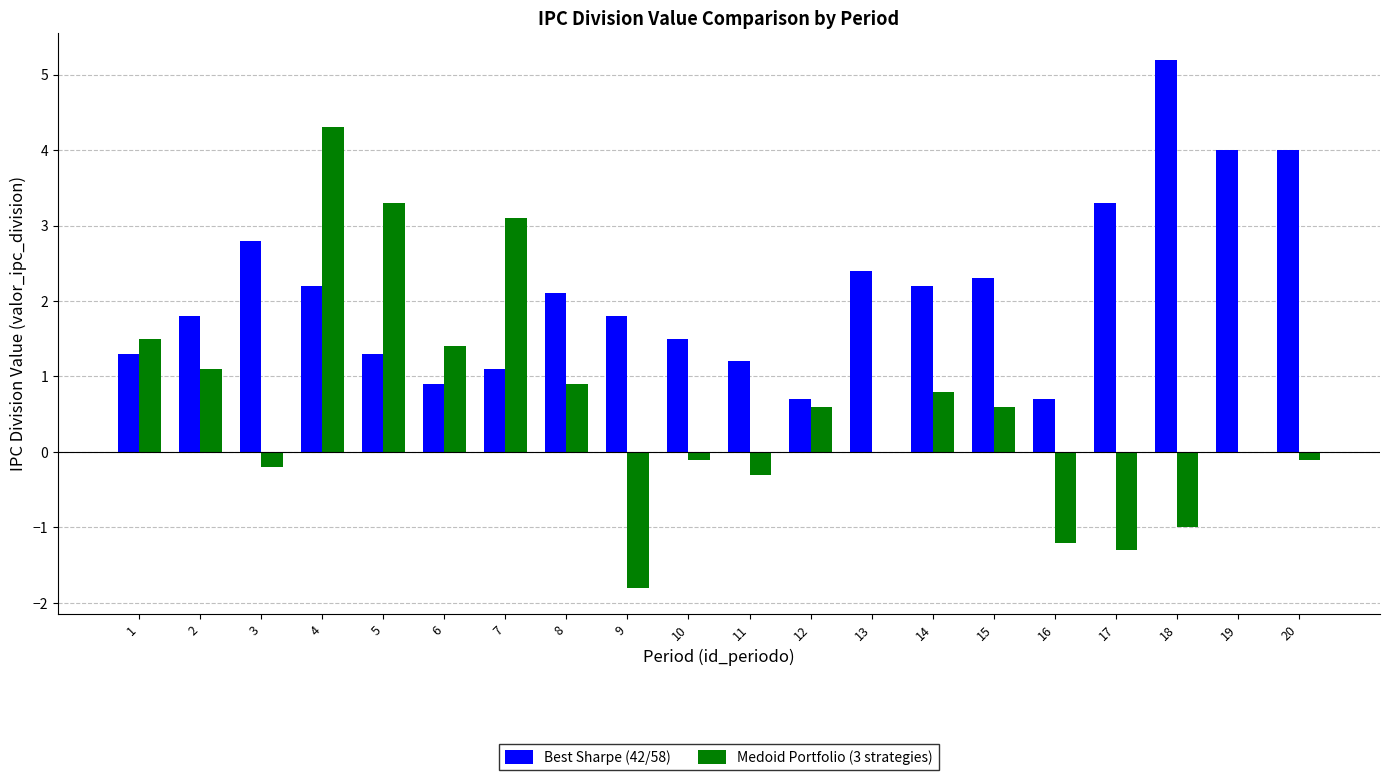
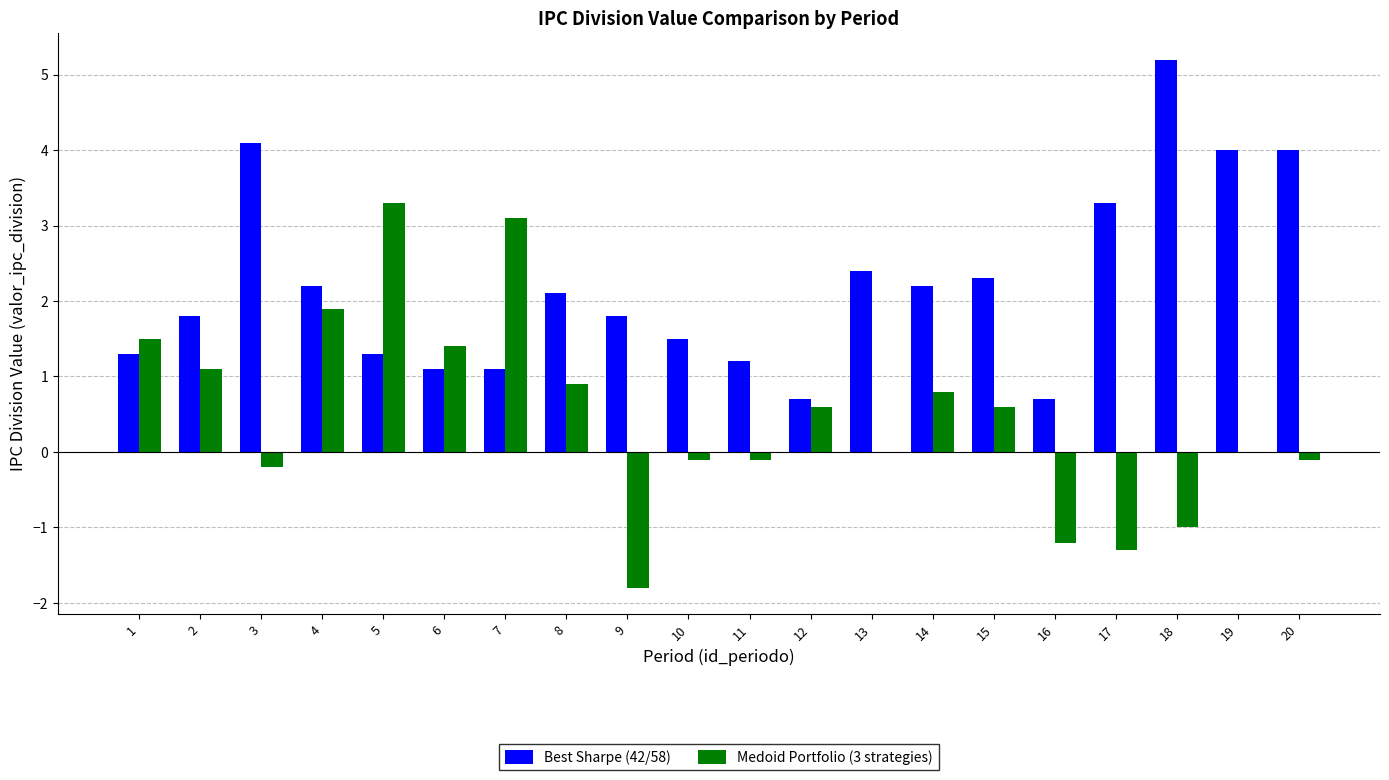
  {
    "Best Sharpe (42/58)": {
      "1": 1.3,
      "2": 1.8,
-     "3": 2.8,
+     "3": 4.1,
      "4": 2.2,
      "5": 1.3,
-     "6": 0.9,
+     "6": 1.1,
      "7": 1.1,
      "8": 2.1,
      "9": 1.8,
      "10": 1.5,
      "11": 1.2,
      "12": 0.7,
      "13": 2.4,
      "14": 2.2,
      "15": 2.3,
      "16": 0.7,
      "17": 3.3,
      "18": 5.2,
      "19": 4.0,
      "20": 4.0
    },
    "Medoid Portfolio (3 strategies)": {
      "1": 1.5,
      "2": 1.1,
      "3": -0.2,
-     "4": 4.3,
+     "4": 1.9,
      "5": 3.3,
      "6": 1.4,
      "7": 3.1,
      "8": 0.9,
      "9": -1.8,
      "10": -0.1,
-     "11": -0.3,
+     "11": -0.1,
      "12": 0.6,
      "13": 0.0,
      "14": 0.8,
      "15": 0.6,
      "16": -1.2,
      "17": -1.3,
      "18": -1.0,
      "19": 0.0,
      "20": -0.1
    }
  }
